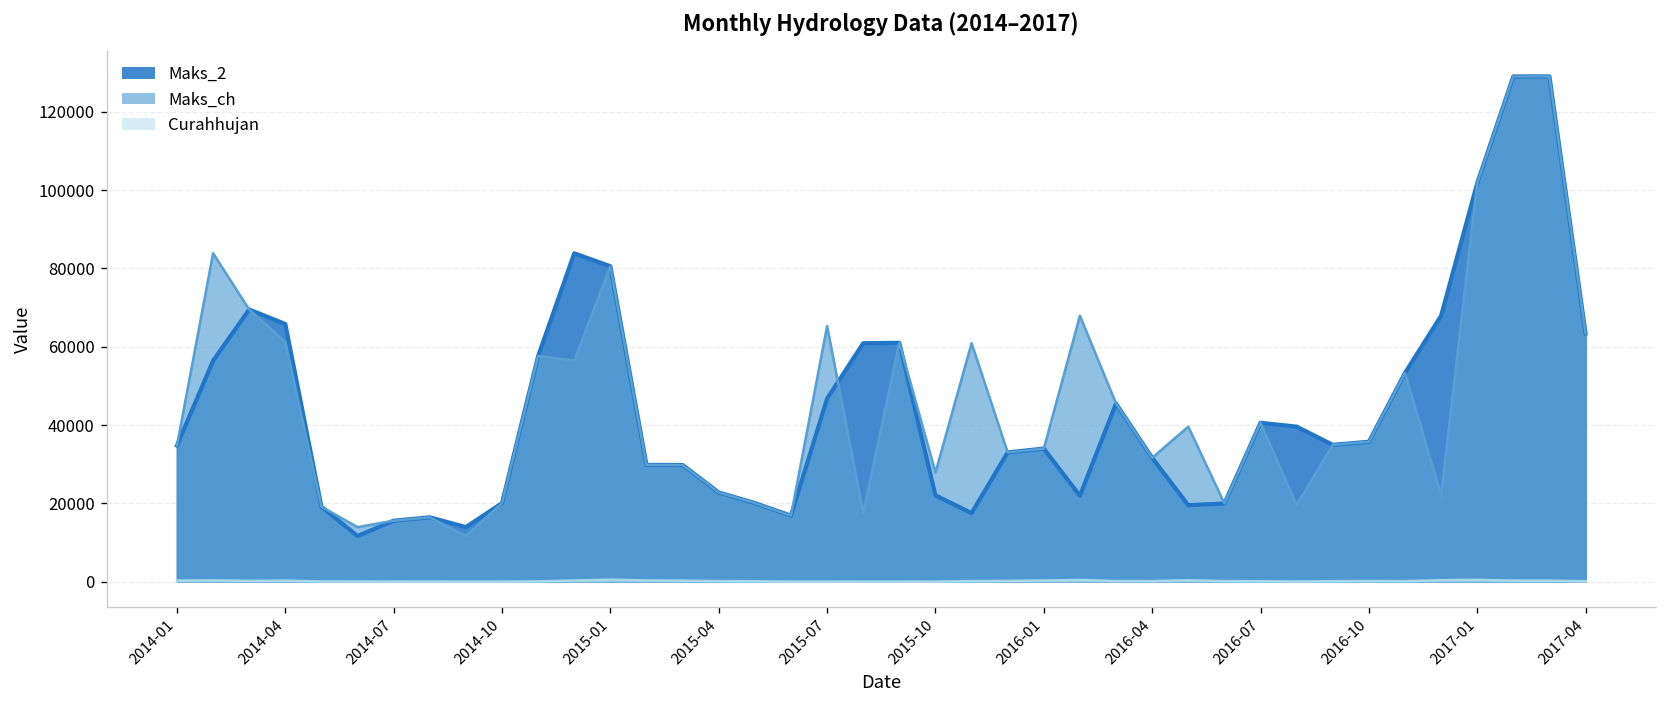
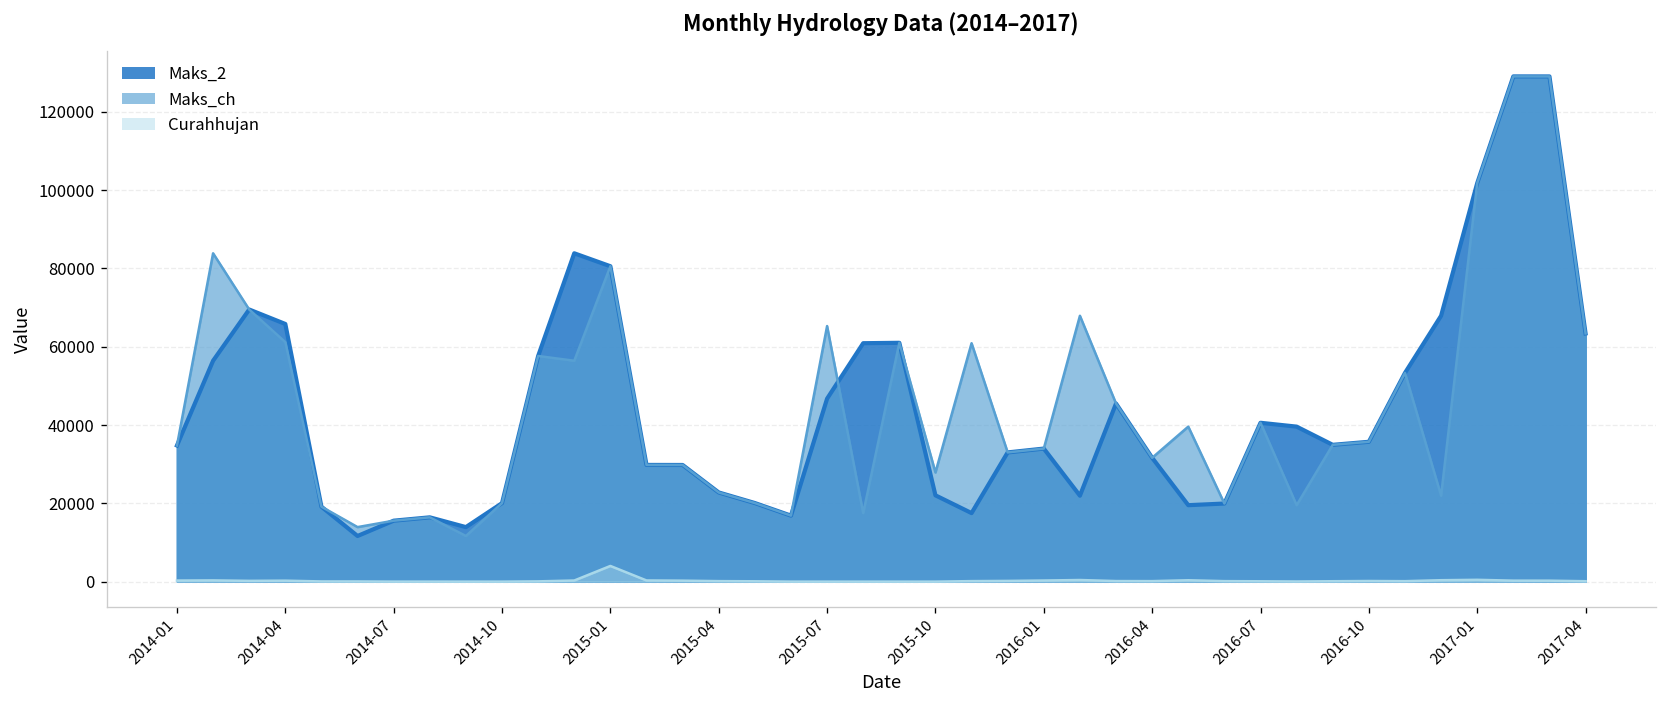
  {
    "Maks_2": {
      "2014-04": 66000,
      "2015-07": 47000,
      "2015-10": 22000
    },
    "Maks_ch": {
      "2014-04": 61000,
      "2015-07": 65000,
      "2015-10": 28000
    },
    "Curahhujan": {
      "2014-01": 0,
      "2014-04": 0,
      "2014-07": 0,
      "2014-10": 0,
-     "2015-01": 0,
+     "2015-01": 4000,
      "2015-04": 0,
      "2015-07": 0,
      "2015-10": 0,
      "2016-01": 0,
      "2016-04": 0,
      "2016-07": 0,
      "2016-10": 0,
      "2017-01": 0,
      "2017-04": 0
    }
  }
